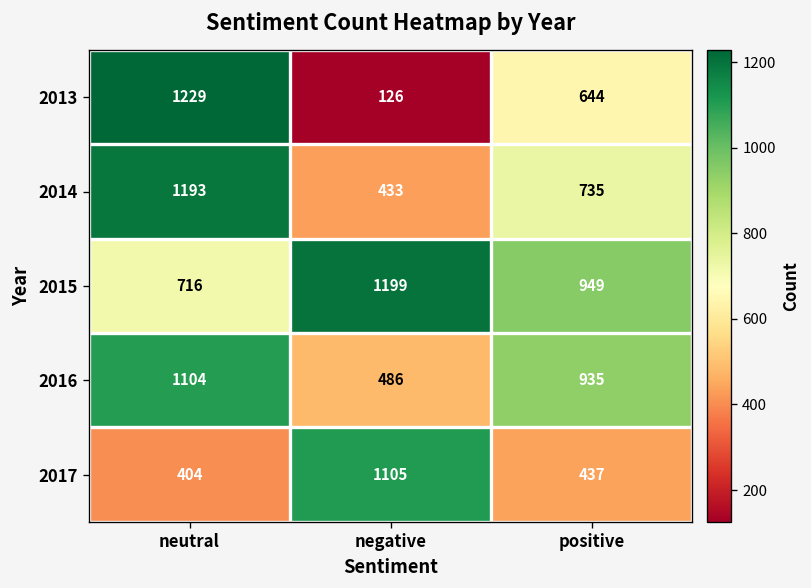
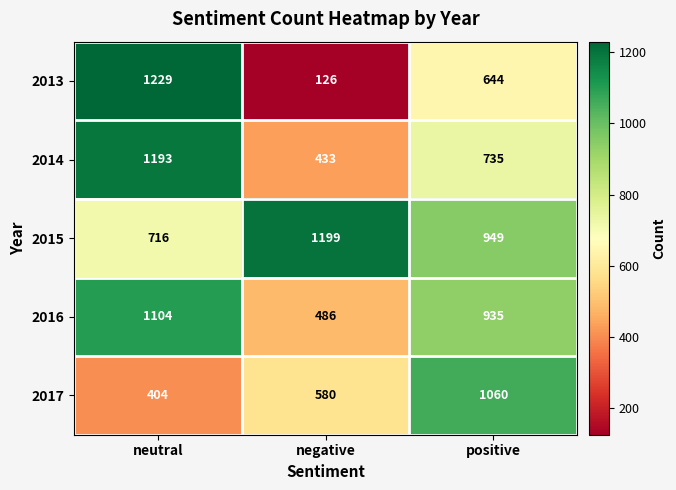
  {
    "2013": {
      "neutral": 1229,
      "negative": 126,
      "positive": 644
    },
    "2014": {
      "neutral": 1193,
      "negative": 433,
      "positive": 735
    },
    "2015": {
      "neutral": 716,
      "negative": 1199,
      "positive": 949
    },
    "2016": {
      "neutral": 1104,
      "negative": 486,
      "positive": 935
    },
    "2017": {
      "neutral": 404,
-     "negative": 1105,
-     "positive": 437
+     "negative": 580,
+     "positive": 1060
    }
  }
